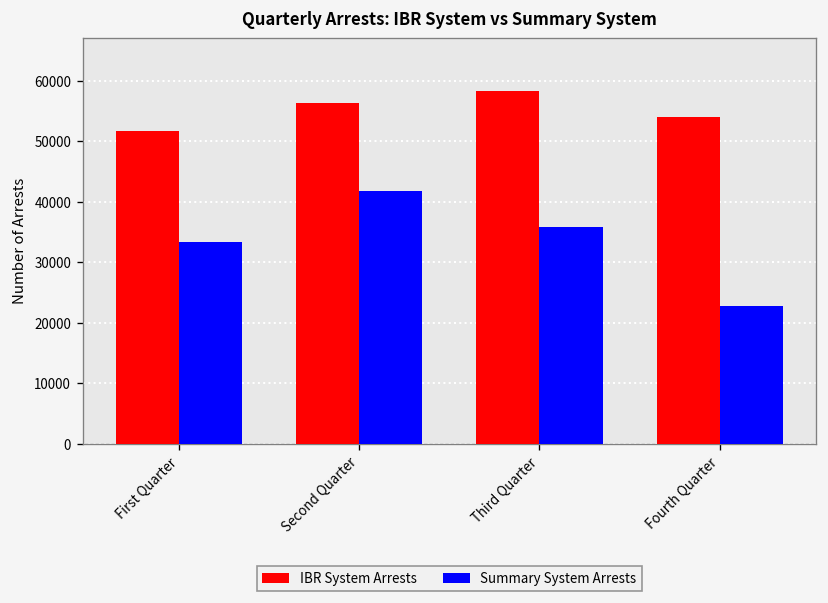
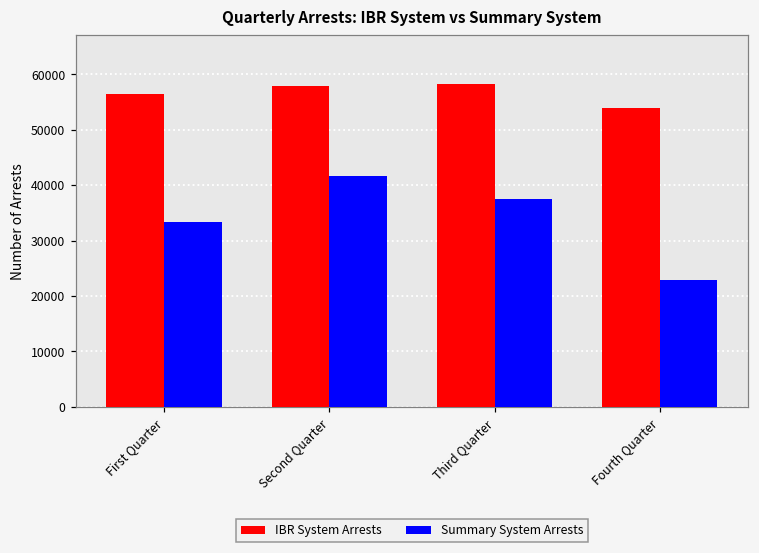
  {
    "IBR System Arrests": {
-     "First Quarter": 52000,
-     "Second Quarter": 56000,
+     "First Quarter": 57000,
+     "Second Quarter": 58000,
      "Third Quarter": 58000,
      "Fourth Quarter": 54000
    },
    "Summary System Arrests": {
      "First Quarter": 33000,
      "Second Quarter": 42000,
-     "Third Quarter": 36000,
+     "Third Quarter": 38000,
      "Fourth Quarter": 23000
    }
  }
